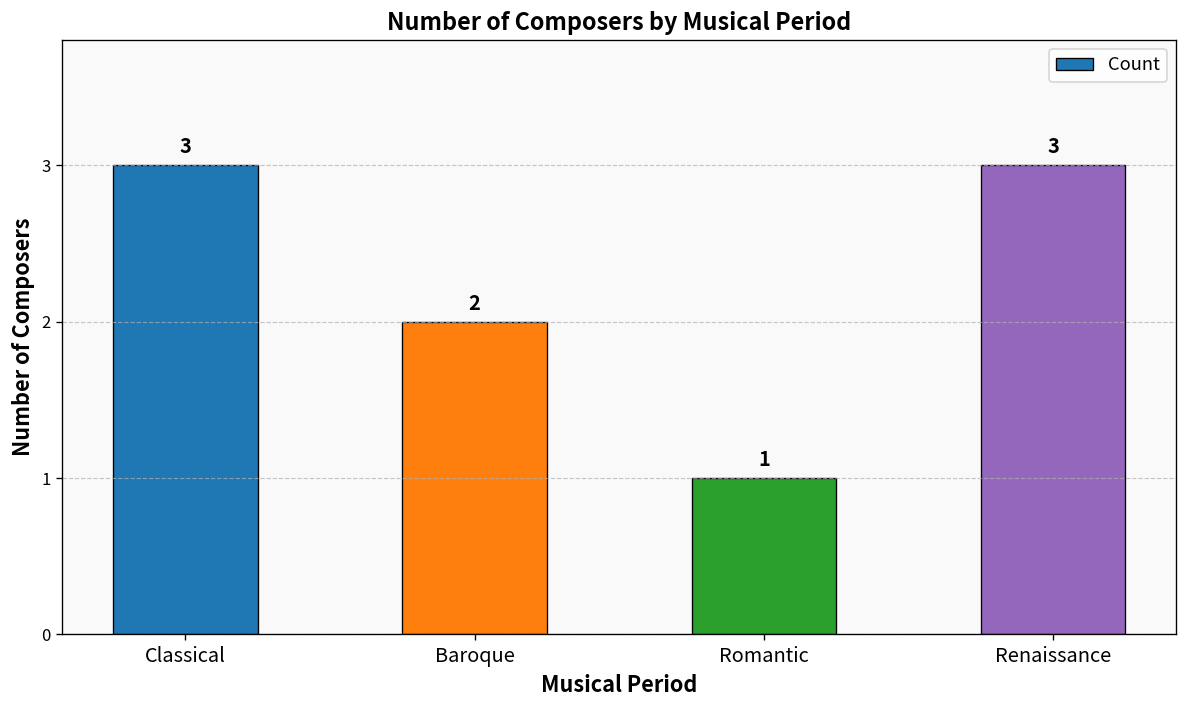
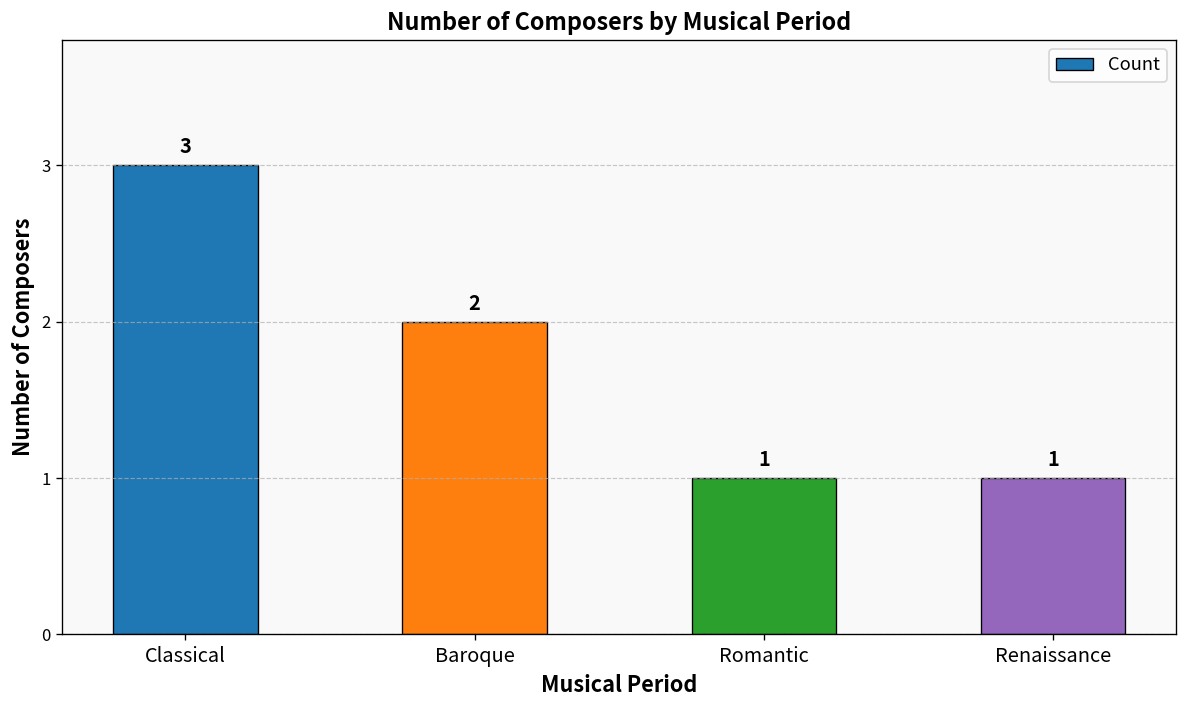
  {
    "Classical": 3,
    "Baroque": 2,
    "Romantic": 1,
-   "Renaissance": 3
+   "Renaissance": 1
  }
